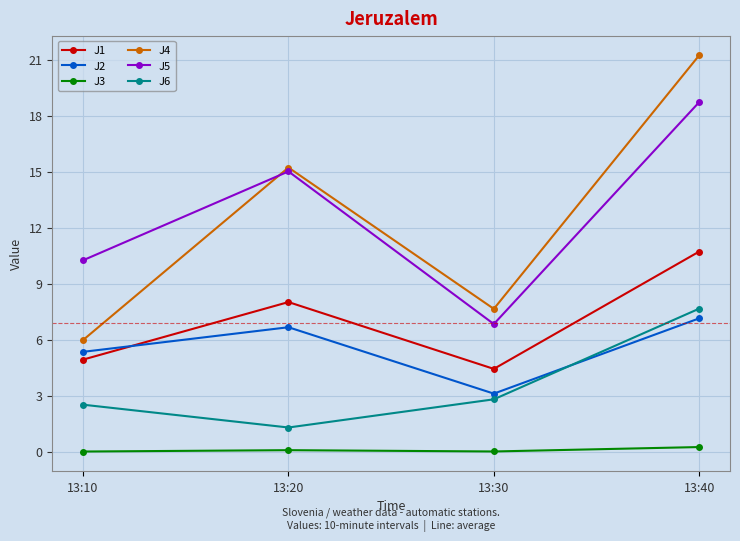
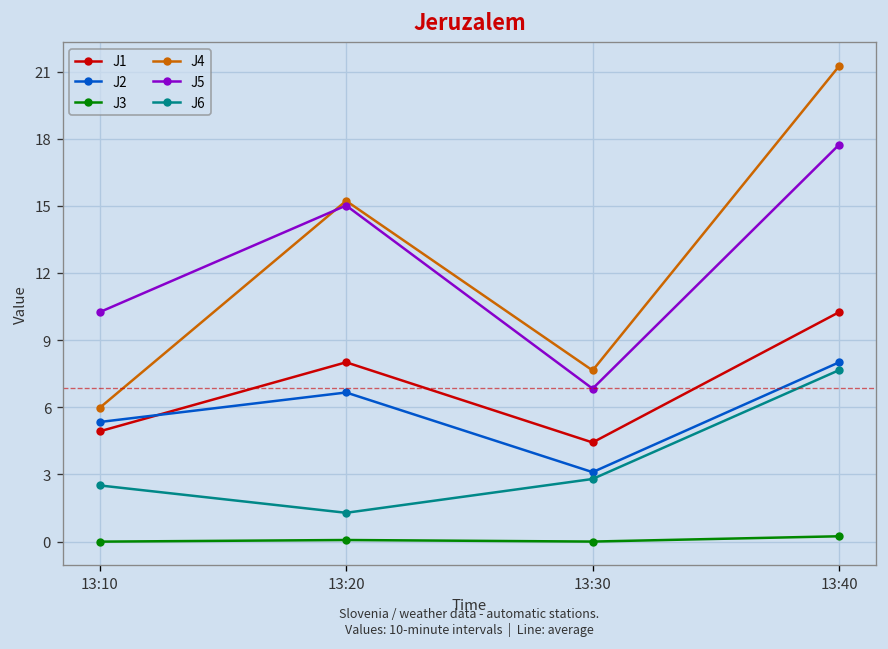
  {
    "J1": {
      "13:10": 4.9,
      "13:20": 8.0,
      "13:30": 4.4,
-     "13:40": 10.7
+     "13:40": 10.3
    },
    "J2": {
      "13:10": 5.3,
      "13:20": 6.7,
      "13:30": 3.1,
-     "13:40": 7.1
+     "13:40": 8.0
    },
    "J3": {
      "13:10": 0.0,
      "13:20": 0.1,
      "13:30": 0.0,
      "13:40": 0.2
    },
    "J4": {
      "13:10": 6.0,
      "13:20": 15.2,
      "13:30": 7.6,
      "13:40": 21.2
    },
    "J5": {
      "13:10": 10.3,
      "13:20": 15.0,
      "13:30": 6.8,
-     "13:40": 18.7
+     "13:40": 17.7
    },
    "J6": {
      "13:10": 2.5,
      "13:20": 1.3,
      "13:30": 2.8,
      "13:40": 7.7
    }
  }
